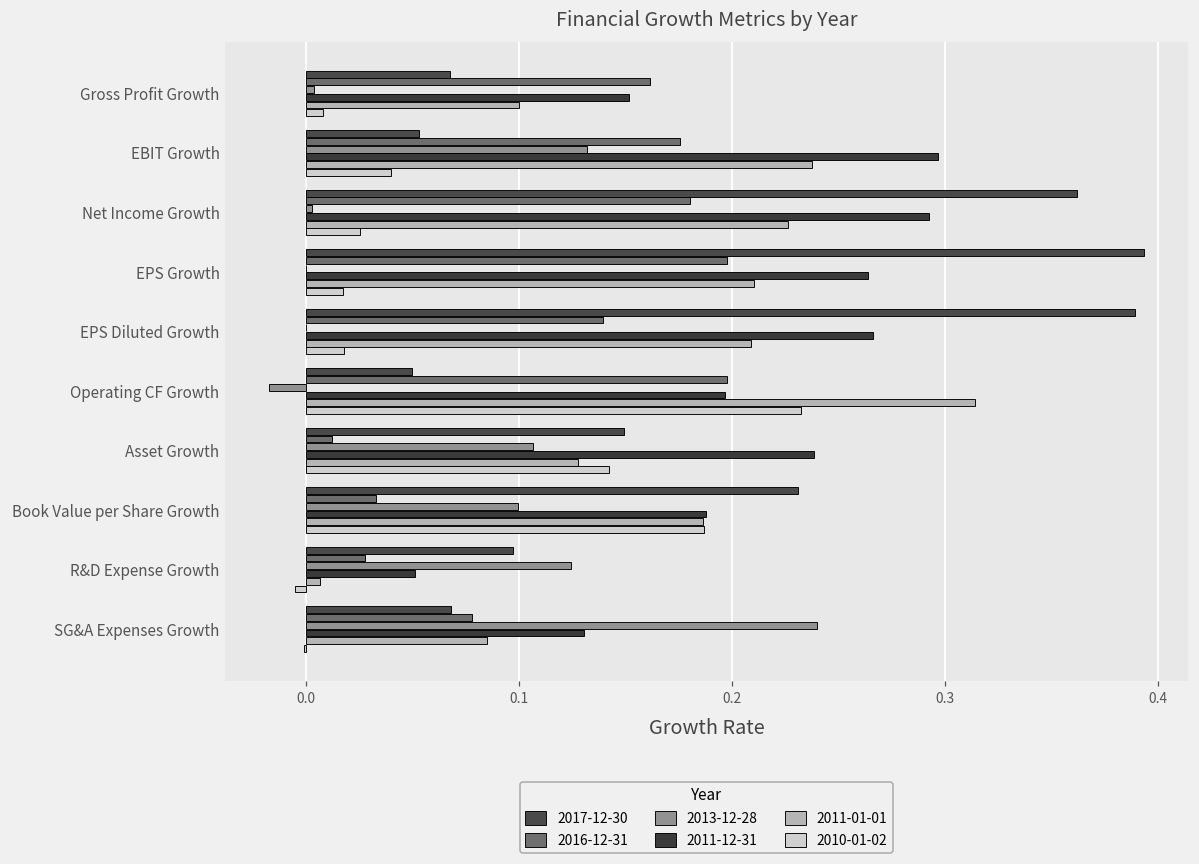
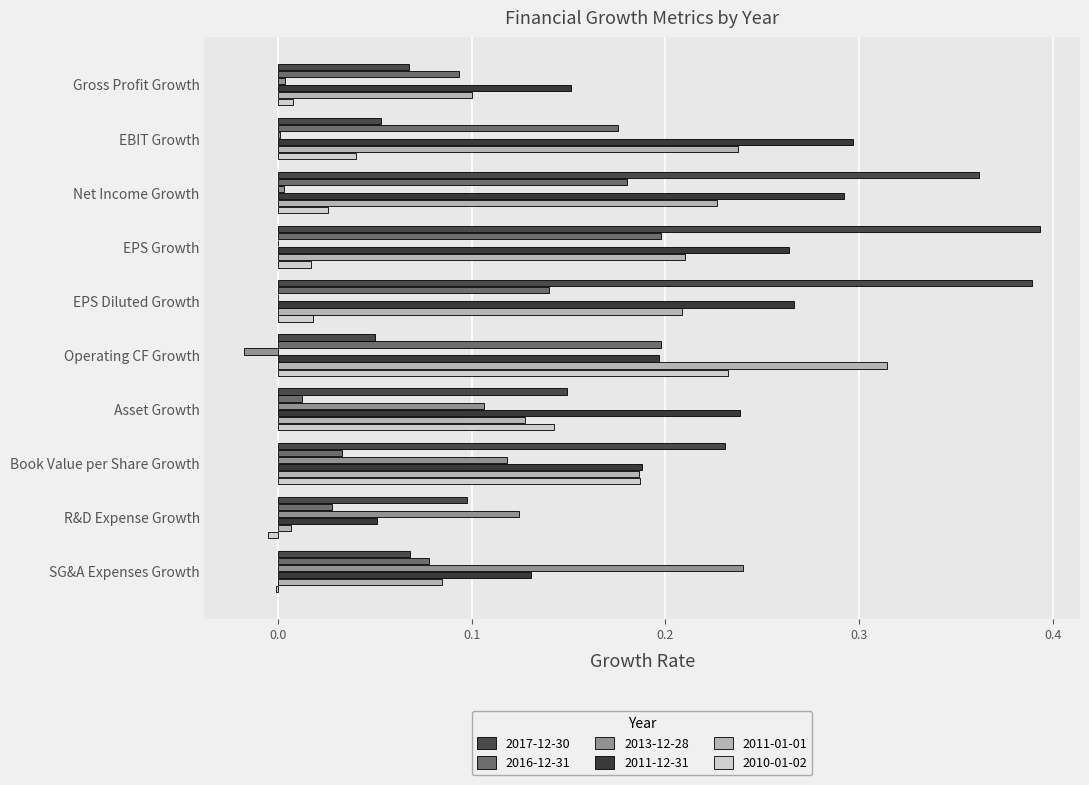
  {
    "2016-12-31": {
-     "Gross Profit Growth": 0.161,
+     "Gross Profit Growth": 0.093,
      "EBIT Growth": 0.175,
      "Net Income Growth": 0.180,
      "EPS Growth": 0.198,
      "EPS Diluted Growth": 0.140,
      "Operating CF Growth": 0.198,
      "Asset Growth": 0.012,
      "Book Value per Share Growth": 0.033,
      "R&D Expense Growth": 0.028,
      "SG&A Expenses Growth": 0.078
    },
    "2013-12-28": {
      "Gross Profit Growth": 0.004,
-     "EBIT Growth": 0.132,
+     "EBIT Growth": 0.001,
      "Net Income Growth": 0.003,
      "EPS Growth": 0.000,
      "EPS Diluted Growth": 0.000,
      "Operating CF Growth": -0.018,
      "Asset Growth": 0.106,
-     "Book Value per Share Growth": 0.100,
+     "Book Value per Share Growth": 0.118,
      "R&D Expense Growth": 0.124,
      "SG&A Expenses Growth": 0.240
    }
  }
